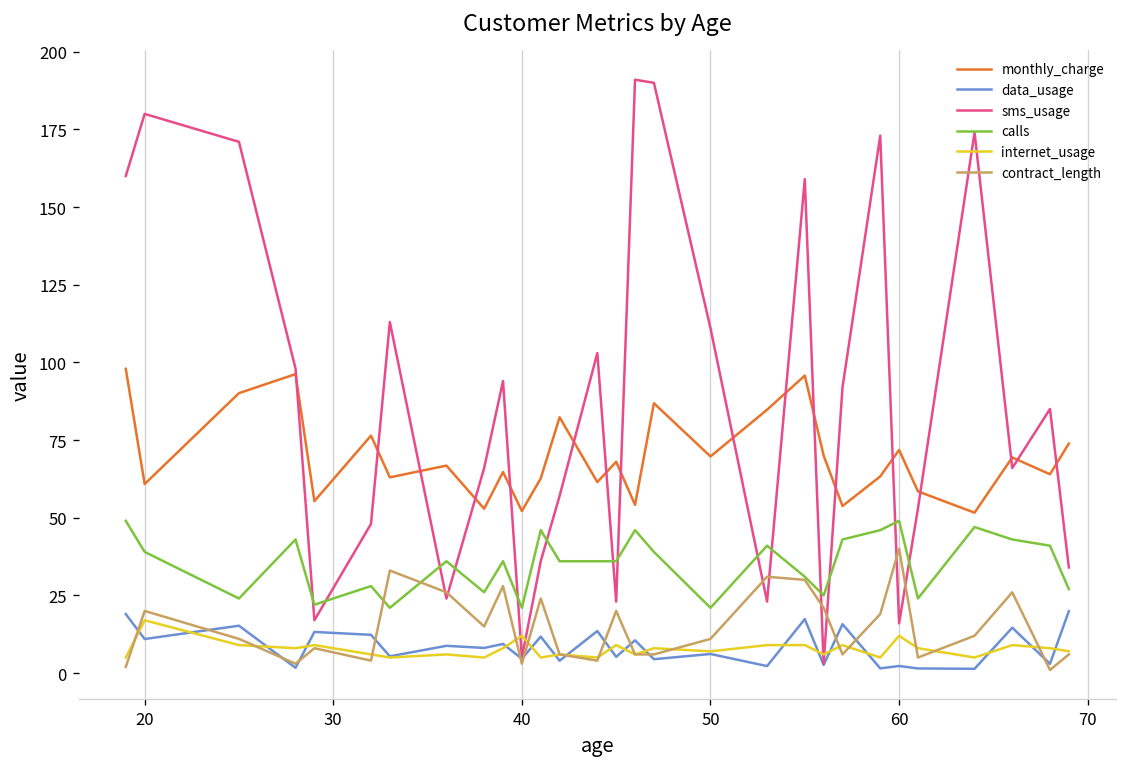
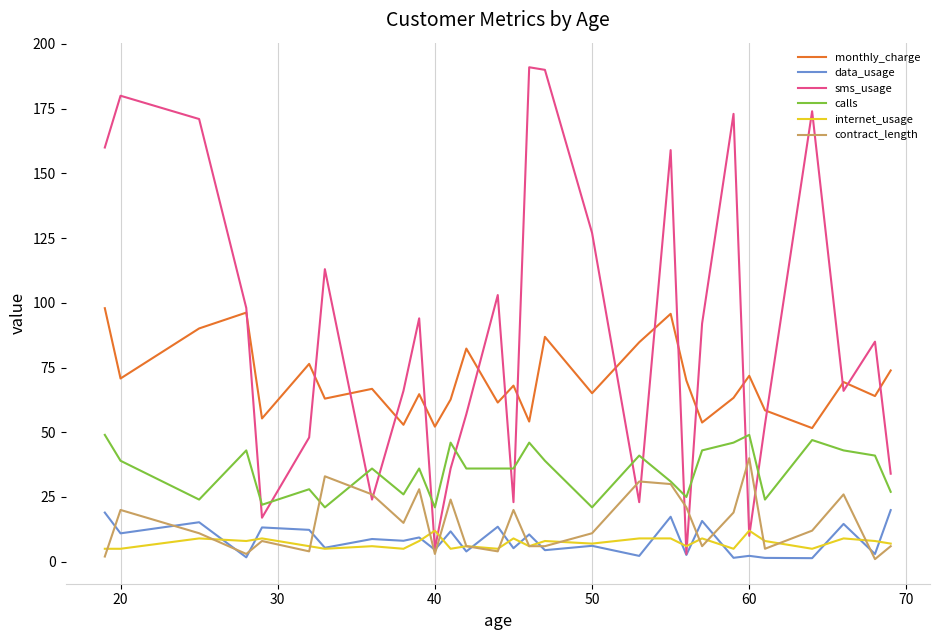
  {
    "monthly_charge": {
-     "20": 61,
+     "20": 71,
      "40": 52,
-     "50": 70,
+     "50": 65,
      "60": 72
    },
    "data_usage": {
      "20": 11,
      "60": 2
    },
    "sms_usage": {
      "20": 180,
-     "50": 111,
-     "60": 16
+     "50": 127,
+     "60": 10
    },
    "calls": {
      "20": 39,
      "40": 21,
      "50": 21,
      "60": 49
    },
    "internet_usage": {
-     "20": 17,
+     "20": 5,
      "40": 12,
      "60": 12
    },
    "contract_length": {
      "20": 20,
      "40": 3,
      "50": 11,
      "60": 40
    }
  }
